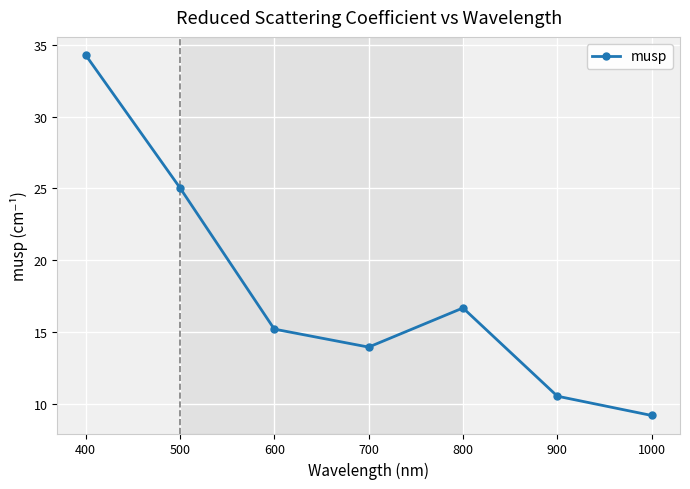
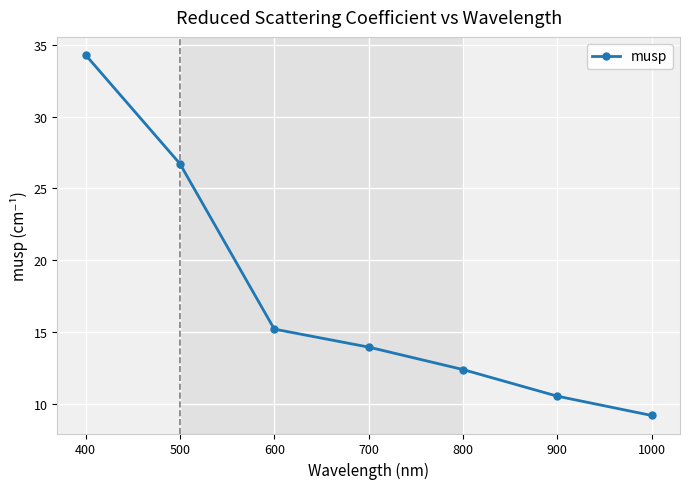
  {
    "400": 34.3,
-   "500": 25.1,
+   "500": 26.7,
    "600": 15.2,
    "700": 14.0,
-   "800": 16.7,
+   "800": 12.4,
    "900": 10.6,
    "1000": 9.2
  }
